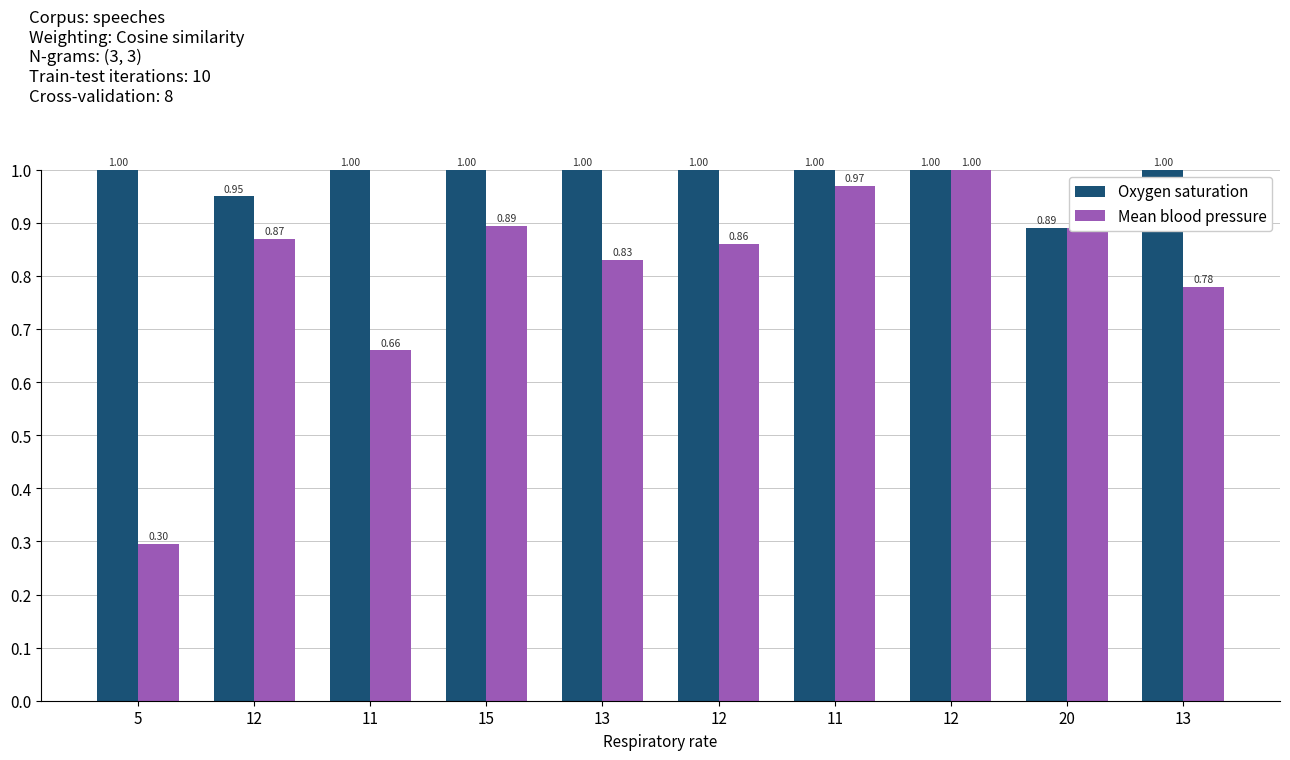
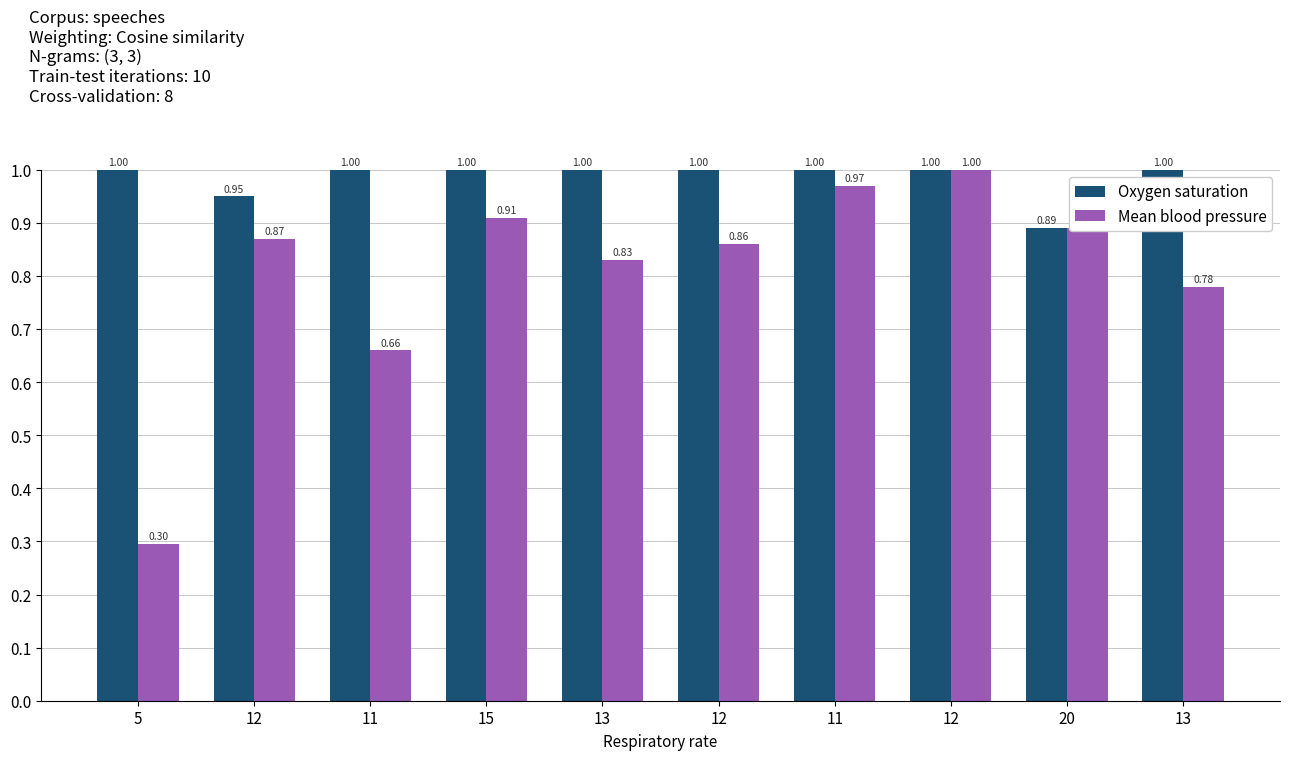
  {
    "Oxygen saturation": {
      "5": 1.00,
      "15": 1.00,
      "20": 0.89
    },
    "Mean blood pressure": {
      "5": 0.30,
-     "15": 0.89
+     "15": 0.91
    }
  }
